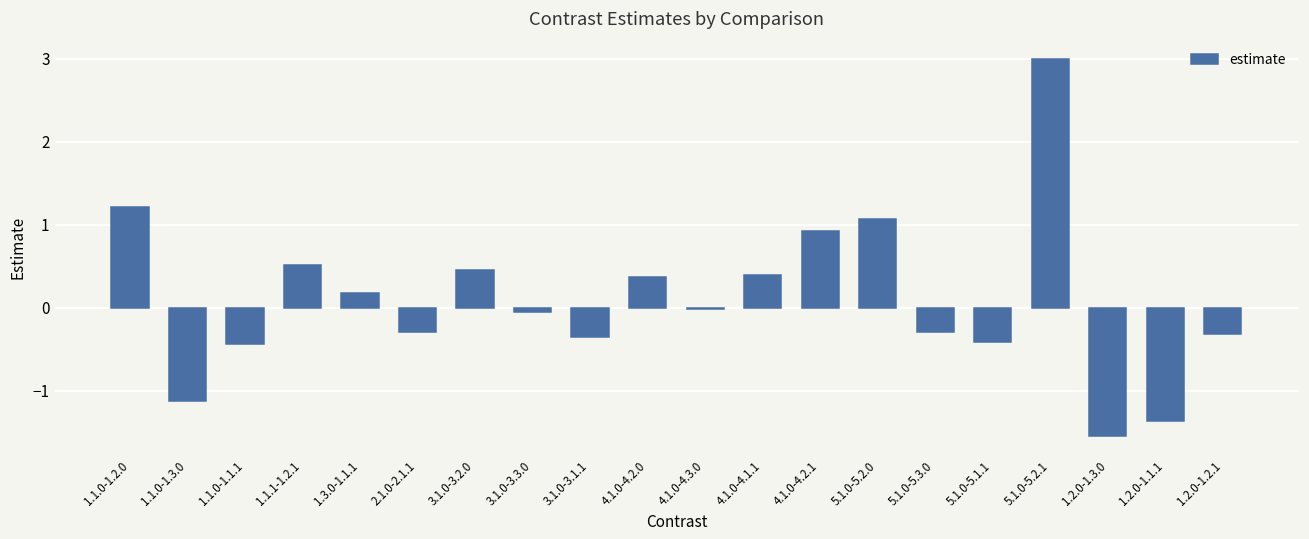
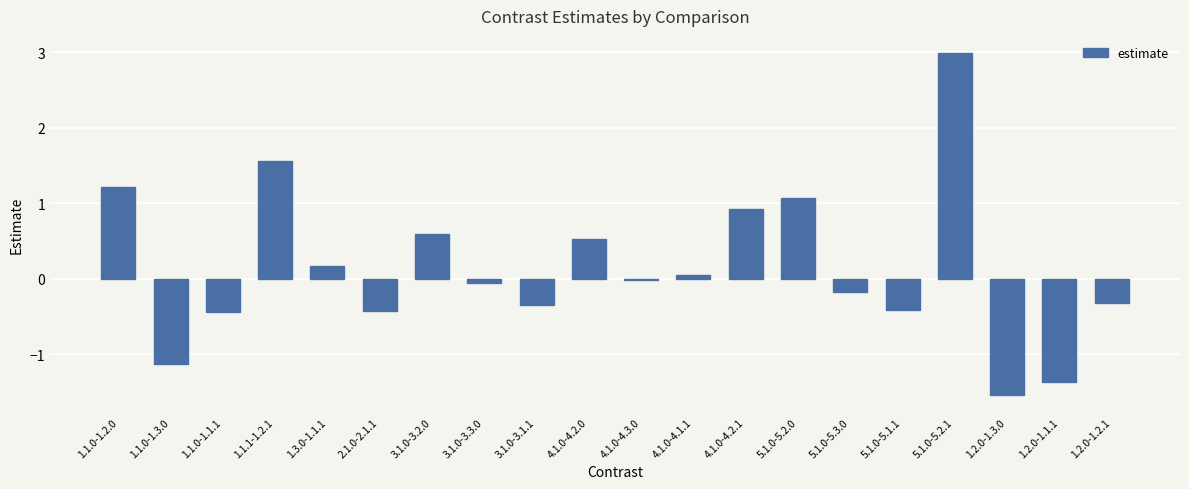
  {
    "1.1.0-1.2.0": 1.2,
    "1.1.0-1.3.0": -1.1,
    "1.1.0-1.1.1": -0.4,
-   "1.1.1-1.2.1": 0.5,
+   "1.1.1-1.2.1": 1.6,
    "1.3.0-1.1.1": 0.2,
-   "2.1.0-2.1.1": -0.3,
-   "3.1.0-3.2.0": 0.5,
+   "2.1.0-2.1.1": -0.4,
+   "3.1.0-3.2.0": 0.6,
    "3.1.0-3.3.0": -0.1,
    "3.1.0-3.1.1": -0.3,
-   "4.1.0-4.2.0": 0.4,
-   "4.1.0-4.1.1": 0.4,
+   "4.1.0-4.2.0": 0.5,
+   "4.1.0-4.1.1": 0.1,
    "4.1.0-4.2.1": 0.9,
    "5.1.0-5.2.0": 1.1,
-   "5.1.0-5.3.0": -0.3,
+   "5.1.0-5.3.0": -0.2,
    "5.1.0-5.1.1": -0.4,
    "5.1.0-5.2.1": 3.0,
    "1.2.0-1.3.0": -1.5,
    "1.2.0-1.1.1": -1.4,
    "1.2.0-1.2.1": -0.3
  }
